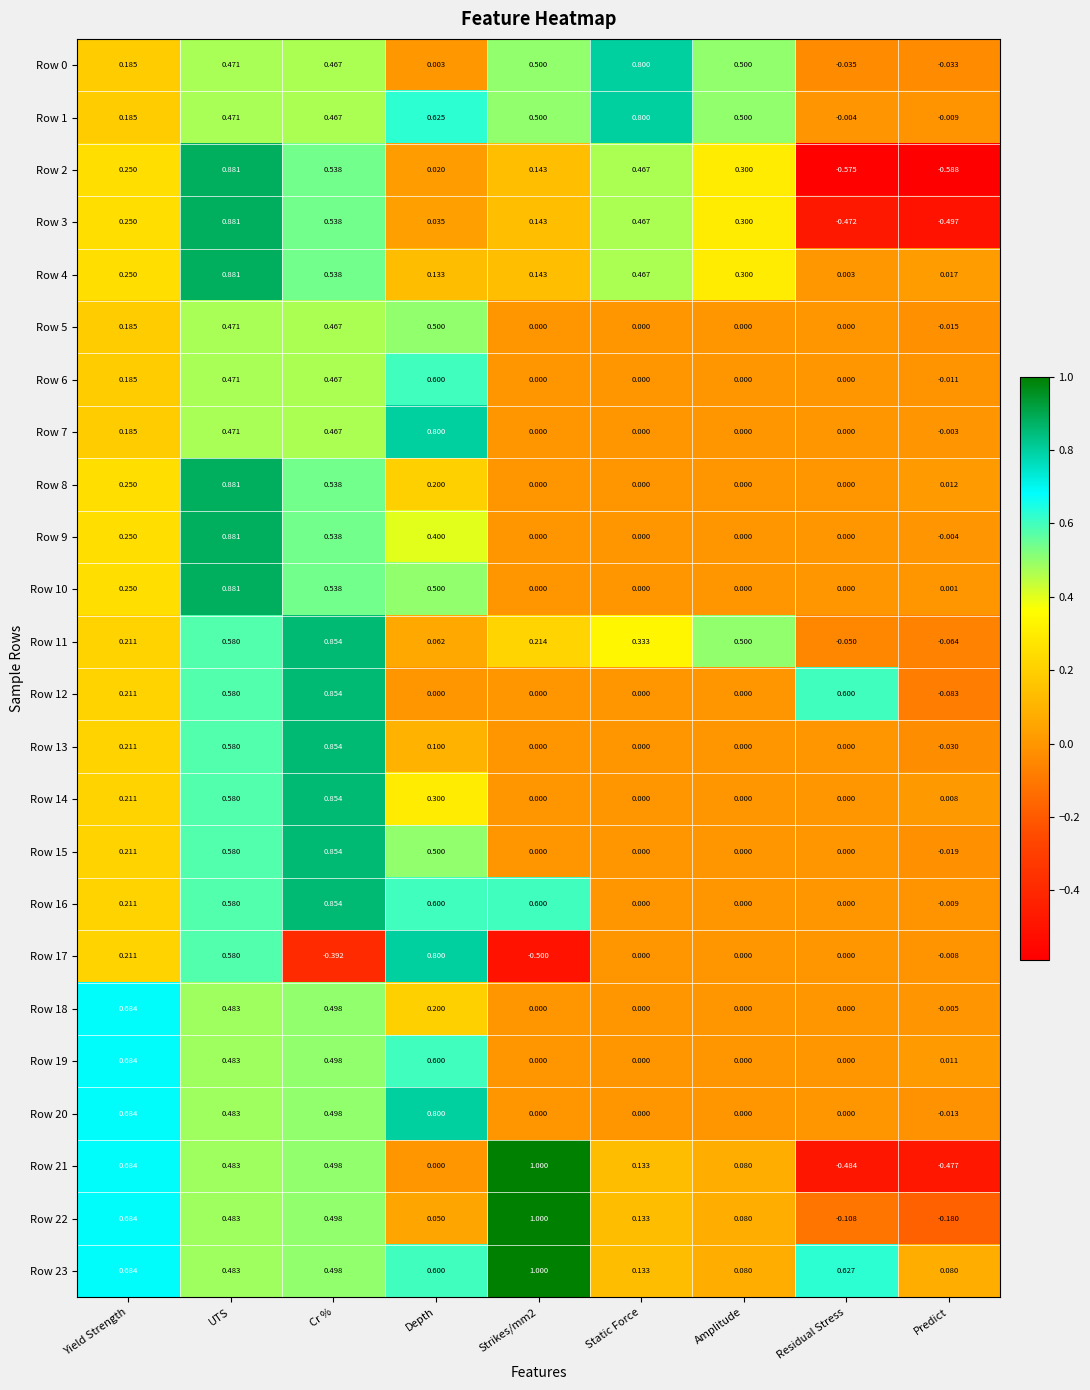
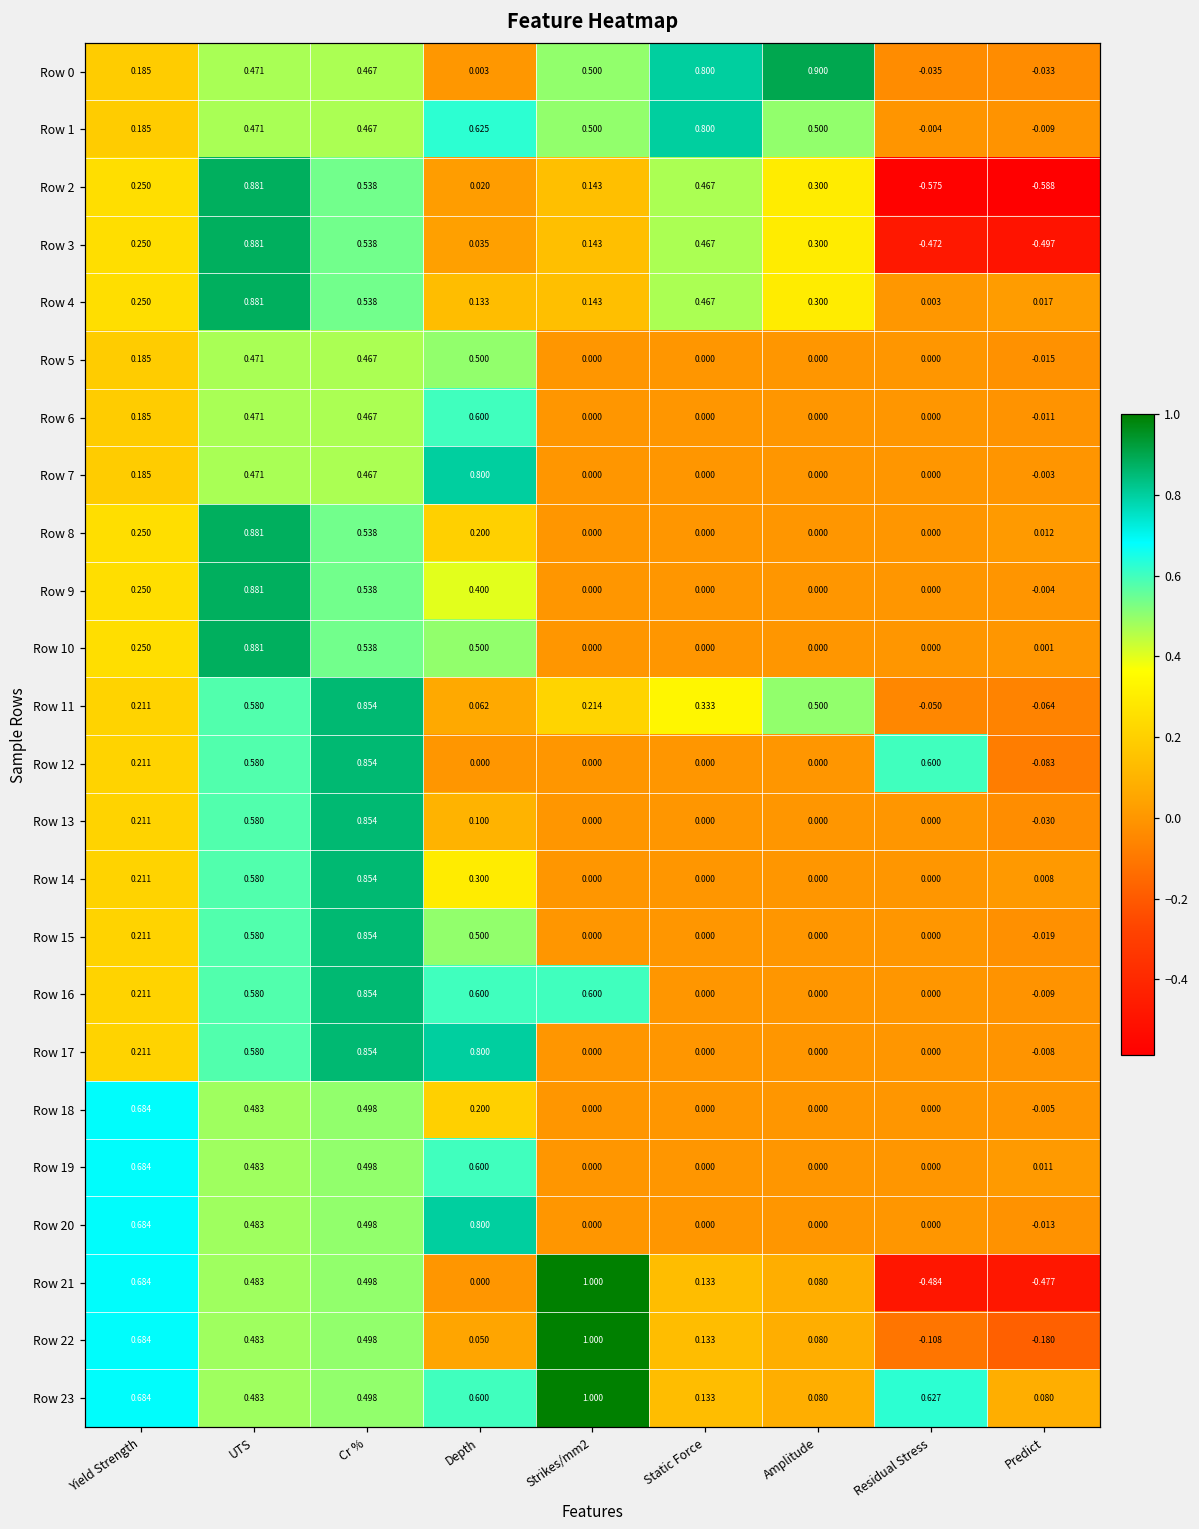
  {
    "Row 0": {
      "Yield Strength": 0.185,
      "UTS": 0.471,
      "Cr %": 0.467,
      "Depth": 0.003,
      "Strikes/mm2": 0.500,
      "Static Force": 0.800,
-     "Amplitude": 0.500,
+     "Amplitude": 0.900,
      "Residual Stress": -0.035,
      "Predict": -0.033
    },
    "Row 17": {
      "Yield Strength": 0.211,
      "UTS": 0.580,
-     "Cr %": -0.392,
+     "Cr %": 0.854,
      "Depth": 0.800,
-     "Strikes/mm2": -0.500,
+     "Strikes/mm2": 0.000,
      "Static Force": 0.000,
      "Amplitude": 0.000,
      "Residual Stress": 0.000,
      "Predict": -0.008
    }
  }
